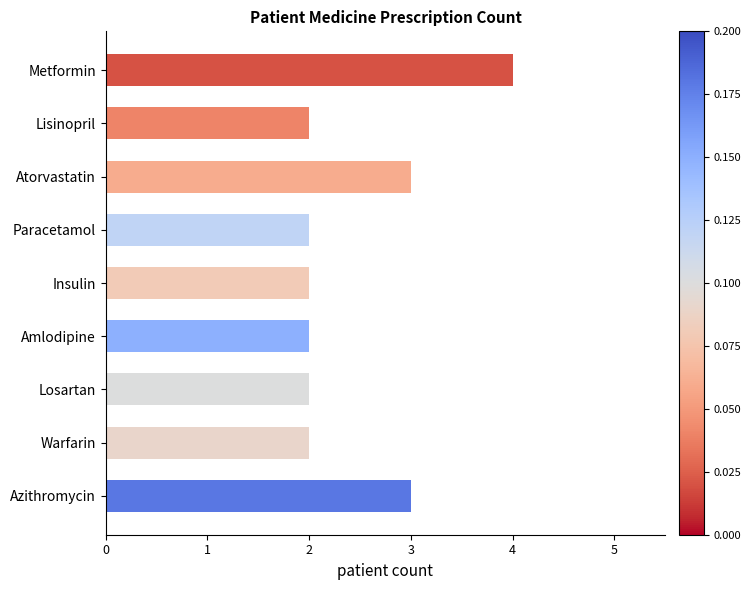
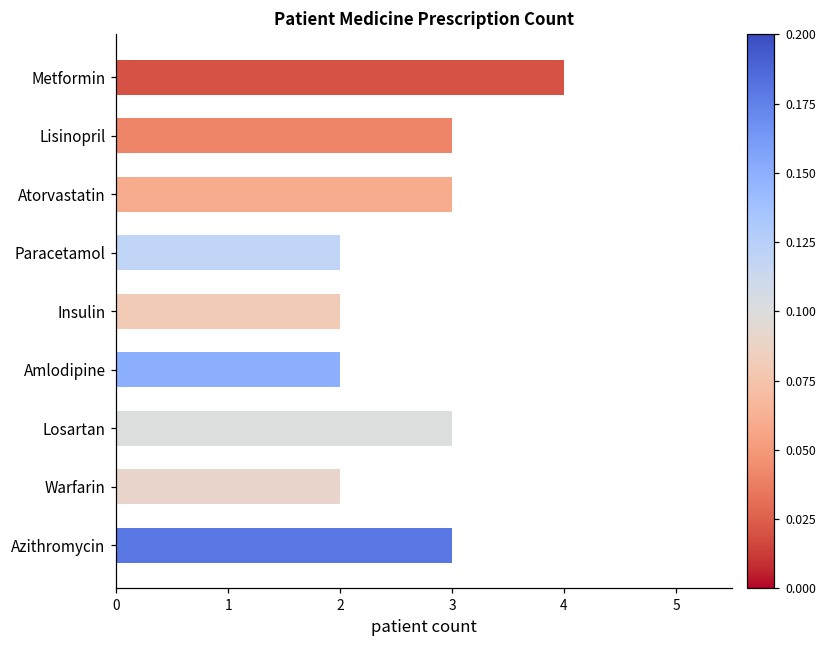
  {
    "Metformin": 4,
-   "Lisinopril": 2,
+   "Lisinopril": 3,
    "Atorvastatin": 3,
    "Paracetamol": 2,
    "Insulin": 2,
    "Amlodipine": 2,
-   "Losartan": 2,
+   "Losartan": 3,
    "Warfarin": 2,
    "Azithromycin": 3
  }
